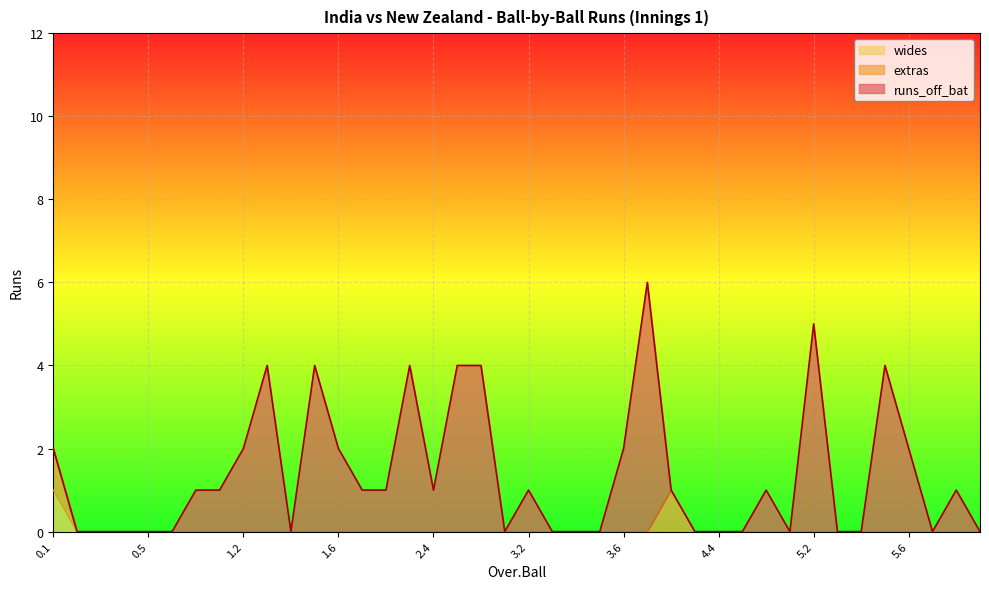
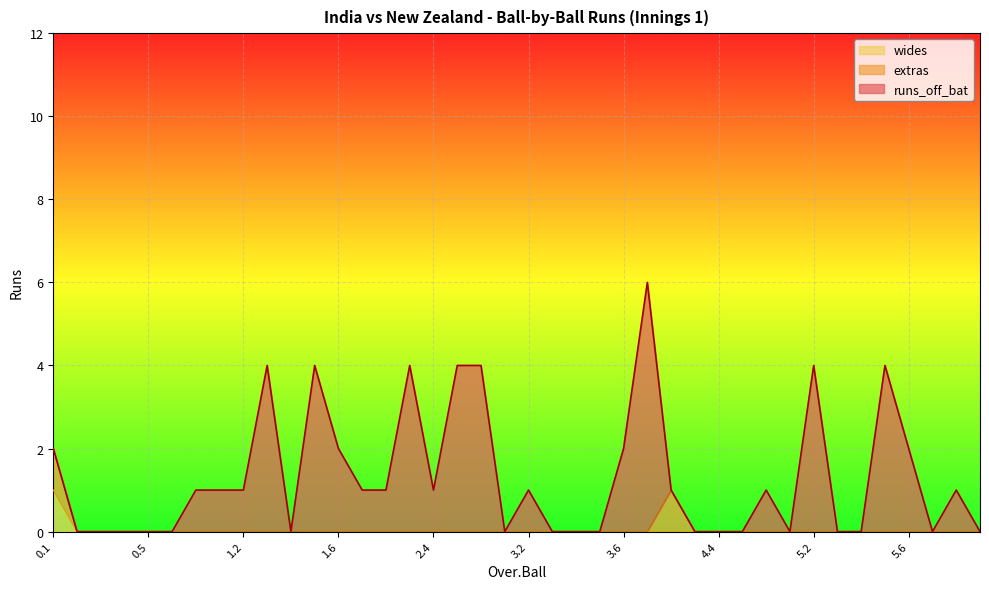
  {
    "runs_off_bat": {
-     "1.2": 2,
+     "1.2": 1,
      "1.6": 2,
      "2.4": 1,
      "3.2": 1,
      "3.6": 2,
-     "5.2": 5,
+     "5.2": 4,
      "5.6": 2
    }
  }
